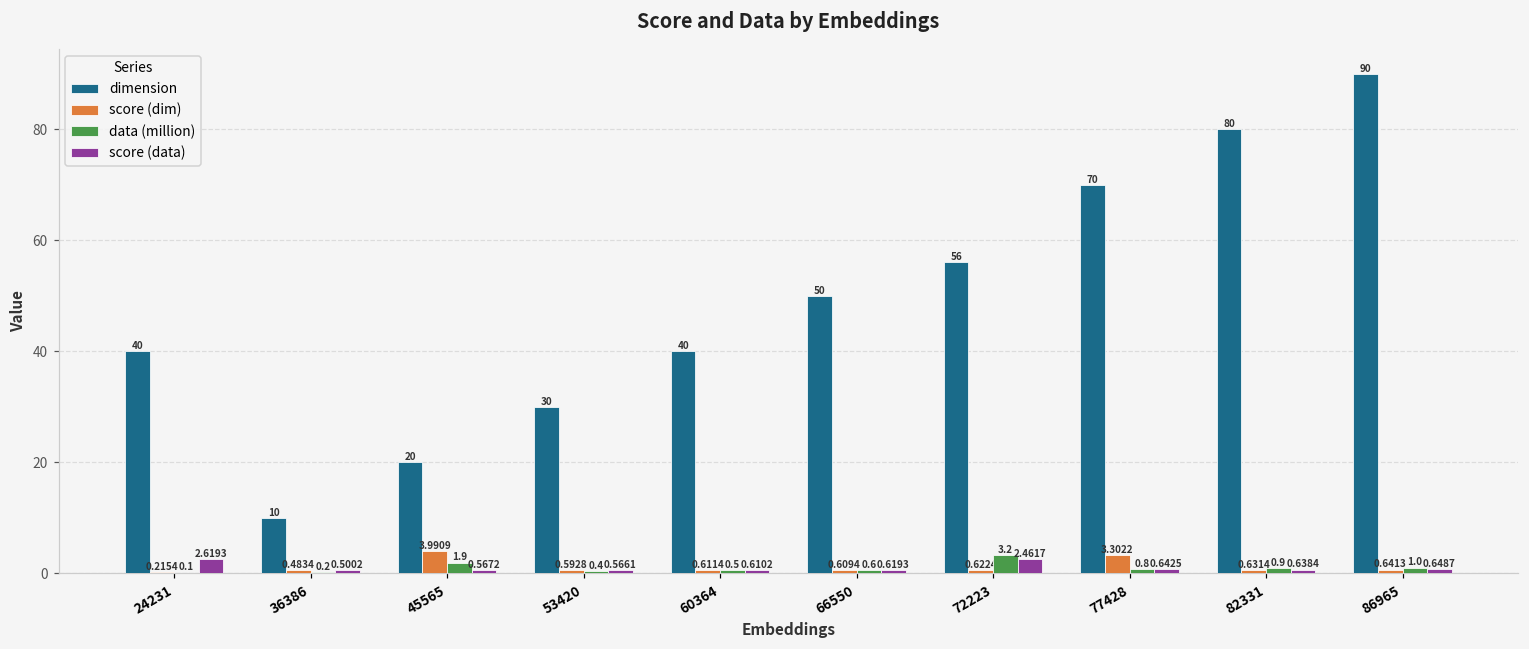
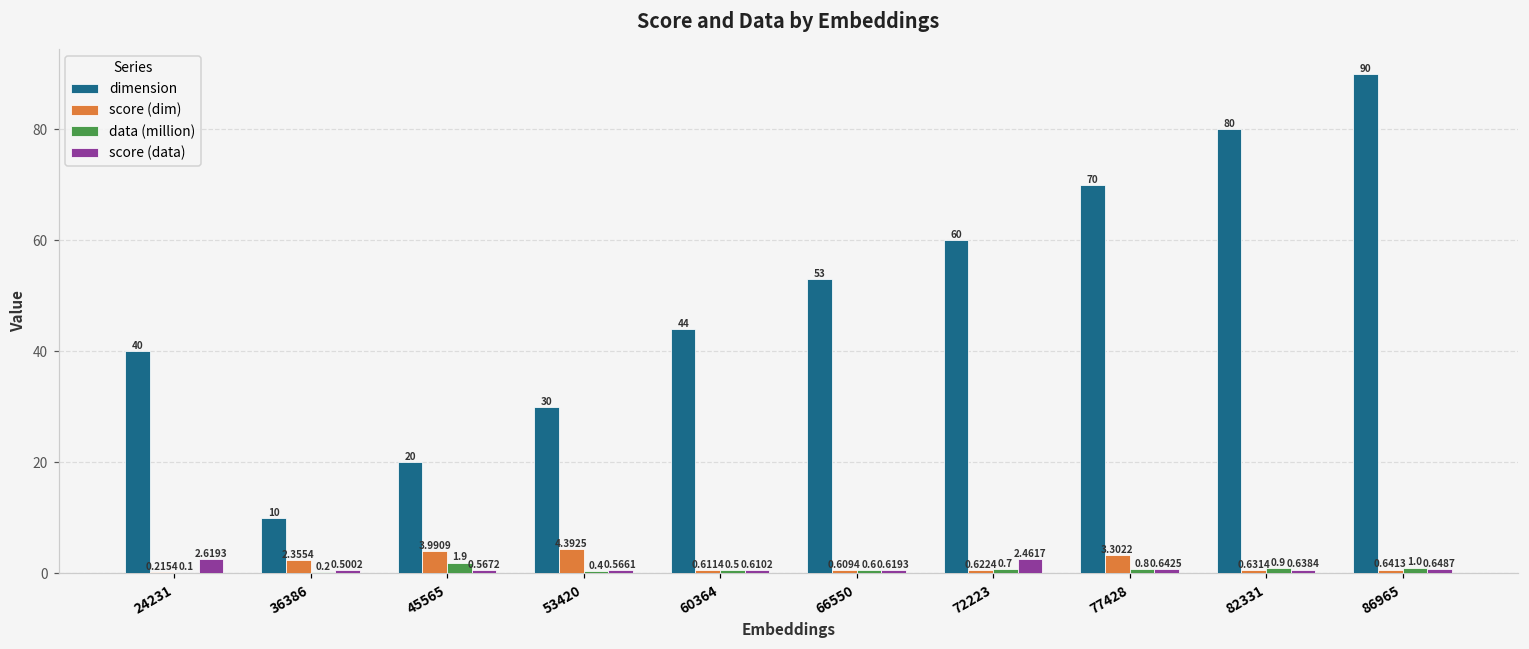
  {
    "dimension": {
      "24231": 40,
      "36386": 10,
      "45565": 20,
      "53420": 30,
-     "60364": 40,
-     "66550": 50,
-     "72223": 56,
+     "60364": 44,
+     "66550": 53,
+     "72223": 60,
      "77428": 70,
      "82331": 80,
      "86965": 90
    },
    "score (dim)": {
      "24231": 0.2154,
-     "36386": 0.4834,
+     "36386": 2.3554,
      "45565": 3.9909,
-     "53420": 0.5928,
+     "53420": 4.3925,
      "60364": 0.6114,
      "66550": 0.6094,
      "72223": 0.6224,
      "77428": 3.3022,
      "82331": 0.6314,
      "86965": 0.6413
    },
    "data (million)": {
      "24231": 0.1,
      "36386": 0.2,
      "45565": 1.9,
      "53420": 0.4,
      "60364": 0.5,
      "66550": 0.6,
-     "72223": 3.2,
+     "72223": 0.7,
      "77428": 0.8,
      "82331": 0.9,
      "86965": 1.0
    },
    "score (data)": {
      "24231": 2.6193,
      "36386": 0.5002,
      "45565": 0.5672,
      "53420": 0.5661,
      "60364": 0.6102,
      "66550": 0.6193,
      "72223": 2.4617,
      "77428": 0.6425,
      "82331": 0.6384,
      "86965": 0.6487
    }
  }
